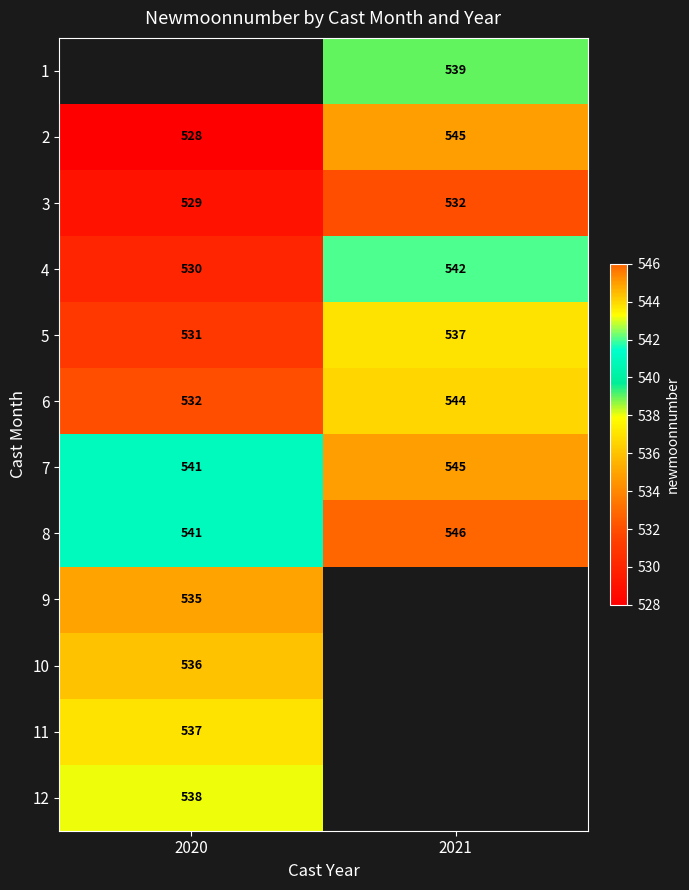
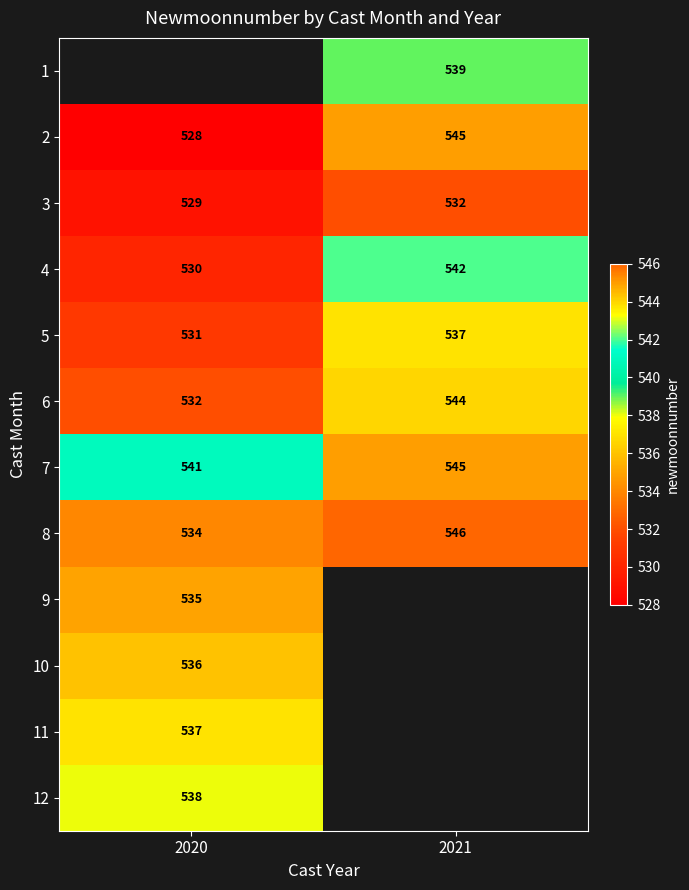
  {
    "1": {
      "2021": 539
    },
    "2": {
      "2020": 528,
      "2021": 545
    },
    "3": {
      "2020": 529,
      "2021": 532
    },
    "4": {
      "2020": 530,
      "2021": 542
    },
    "5": {
      "2020": 531,
      "2021": 537
    },
    "6": {
      "2020": 532,
      "2021": 544
    },
    "7": {
      "2020": 541,
      "2021": 545
    },
    "8": {
-     "2020": 541,
+     "2020": 534,
      "2021": 546
    },
    "9": {
      "2020": 535
    },
    "10": {
      "2020": 536
    },
    "11": {
      "2020": 537
    },
    "12": {
      "2020": 538
    }
  }
